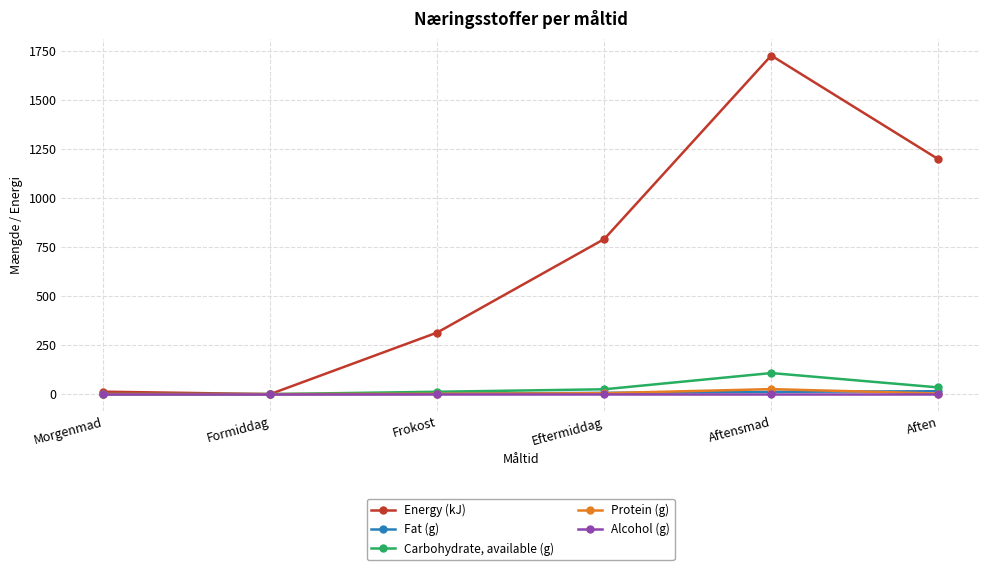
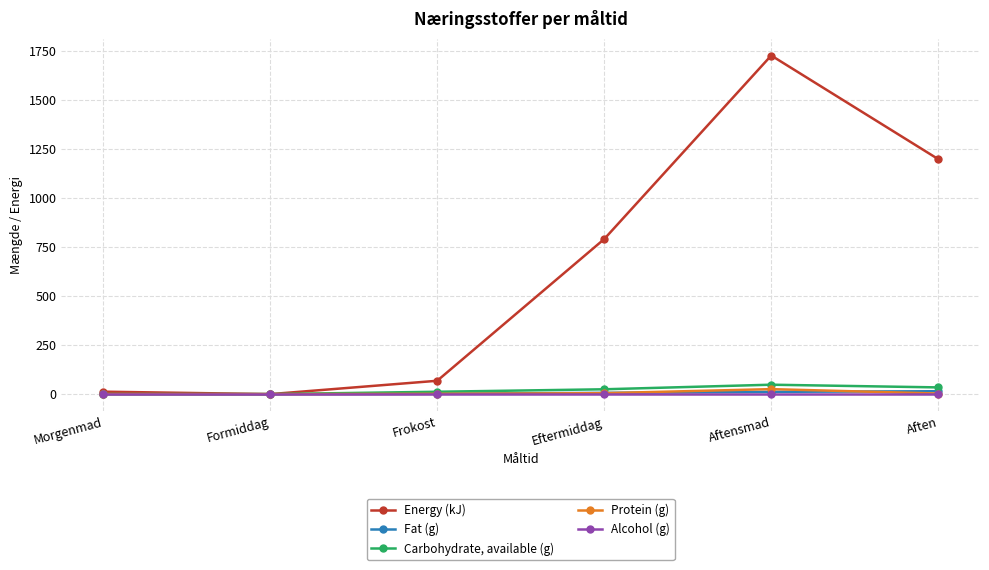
  {
    "Energy (kJ)": {
-     "Frokost": 310,
+     "Frokost": 70,
      "Eftermiddag": 790,
      "Aftensmad": 1730,
      "Aften": 1200
    },
    "Carbohydrate, available (g)": {
      "Eftermiddag": 20,
-     "Aftensmad": 110,
+     "Aftensmad": 50,
      "Aften": 30
    },
    "Protein (g)": {
      "Aftensmad": 30
    }
  }
